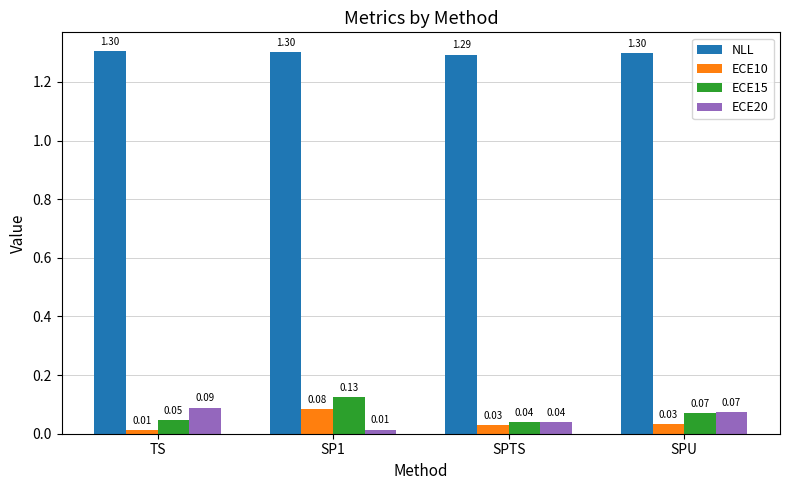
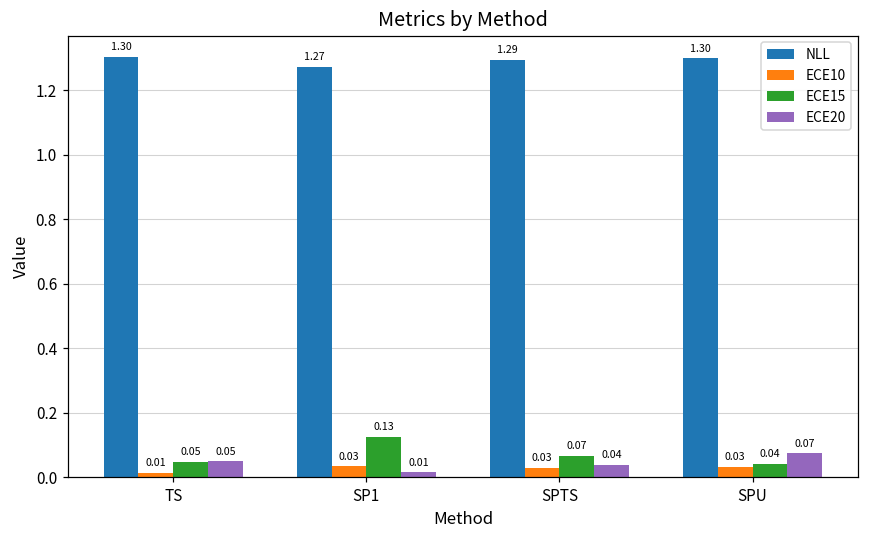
  {
    "NLL": {
      "TS": 1.30,
-     "SP1": 1.30,
+     "SP1": 1.27,
      "SPTS": 1.29,
      "SPU": 1.30
    },
    "ECE10": {
      "TS": 0.01,
-     "SP1": 0.08,
+     "SP1": 0.03,
      "SPTS": 0.03,
      "SPU": 0.03
    },
    "ECE15": {
      "TS": 0.05,
      "SP1": 0.13,
-     "SPTS": 0.04,
-     "SPU": 0.07
+     "SPTS": 0.07,
+     "SPU": 0.04
    },
    "ECE20": {
-     "TS": 0.09,
+     "TS": 0.05,
      "SP1": 0.01,
      "SPTS": 0.04,
      "SPU": 0.07
    }
  }
